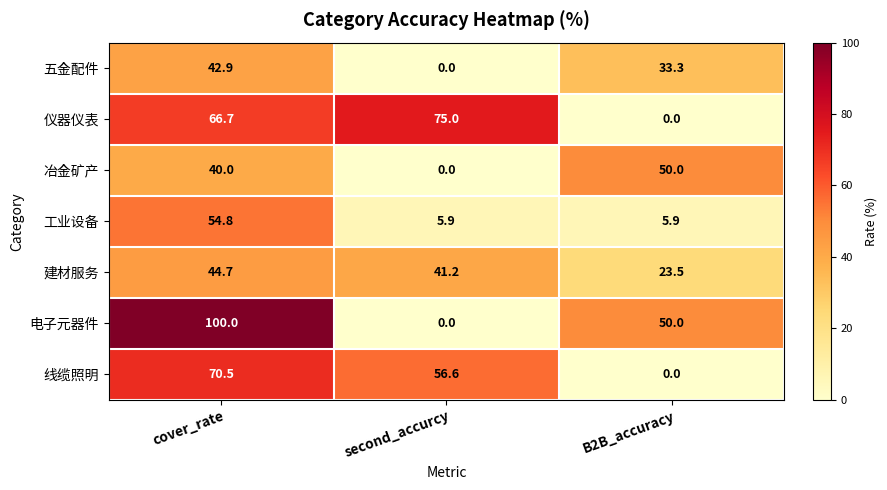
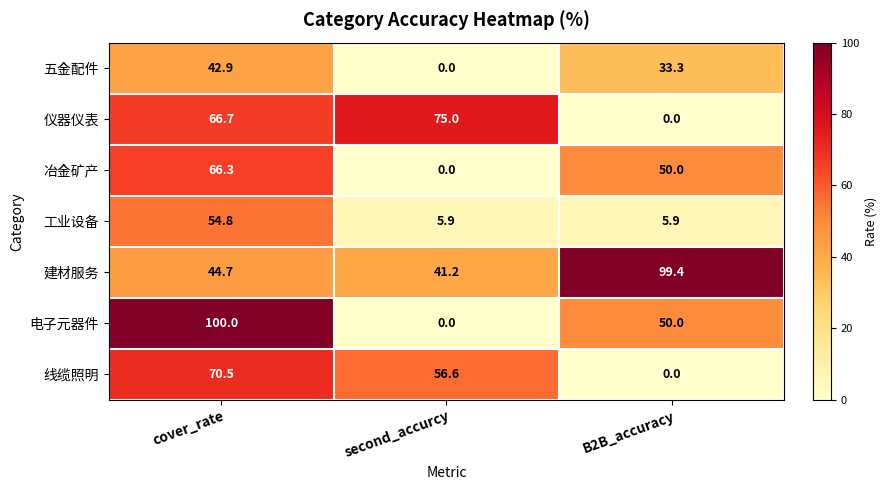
  {
    "五金配件": {
      "cover_rate": 42.9,
      "second_accurcy": 0.0,
      "B2B_accuracy": 33.3
    },
    "仪器仪表": {
      "cover_rate": 66.7,
      "second_accurcy": 75.0,
      "B2B_accuracy": 0.0
    },
    "冶金矿产": {
-     "cover_rate": 40.0,
+     "cover_rate": 66.3,
      "second_accurcy": 0.0,
      "B2B_accuracy": 50.0
    },
    "工业设备": {
      "cover_rate": 54.8,
      "second_accurcy": 5.9,
      "B2B_accuracy": 5.9
    },
    "建材服务": {
      "cover_rate": 44.7,
      "second_accurcy": 41.2,
-     "B2B_accuracy": 23.5
+     "B2B_accuracy": 99.4
    },
    "电子元器件": {
      "cover_rate": 100.0,
      "second_accurcy": 0.0,
      "B2B_accuracy": 50.0
    },
    "线缆照明": {
      "cover_rate": 70.5,
      "second_accurcy": 56.6,
      "B2B_accuracy": 0.0
    }
  }
